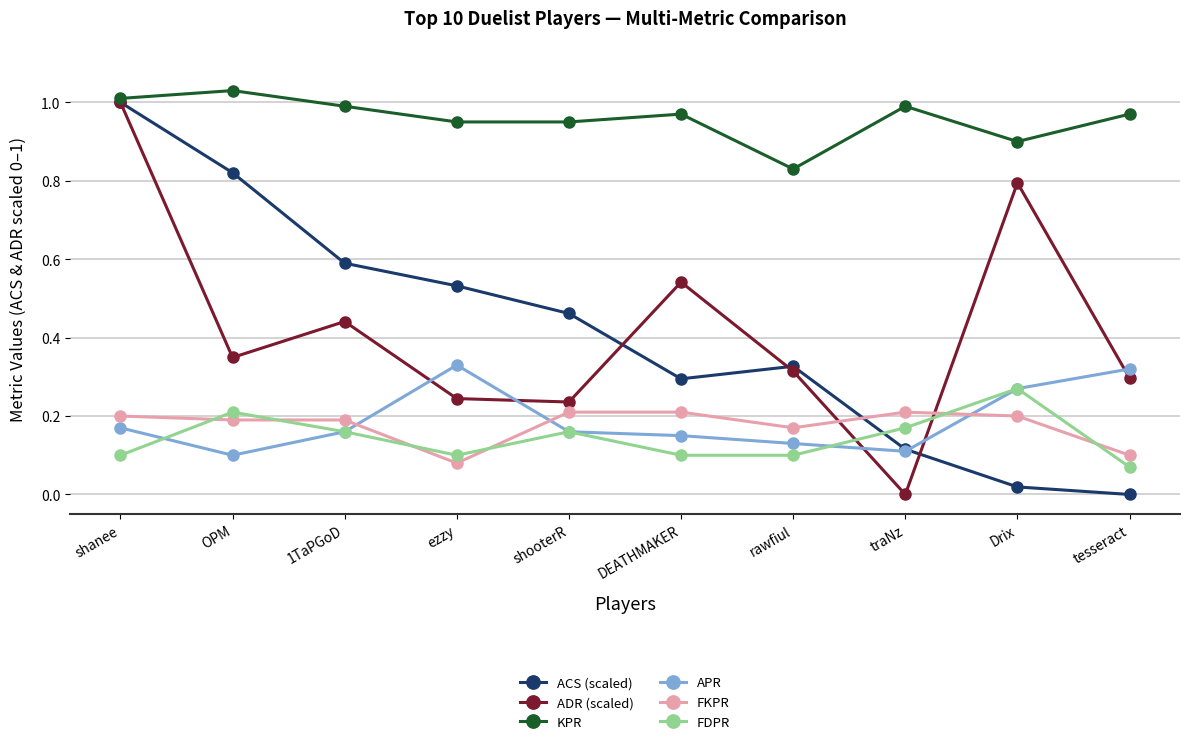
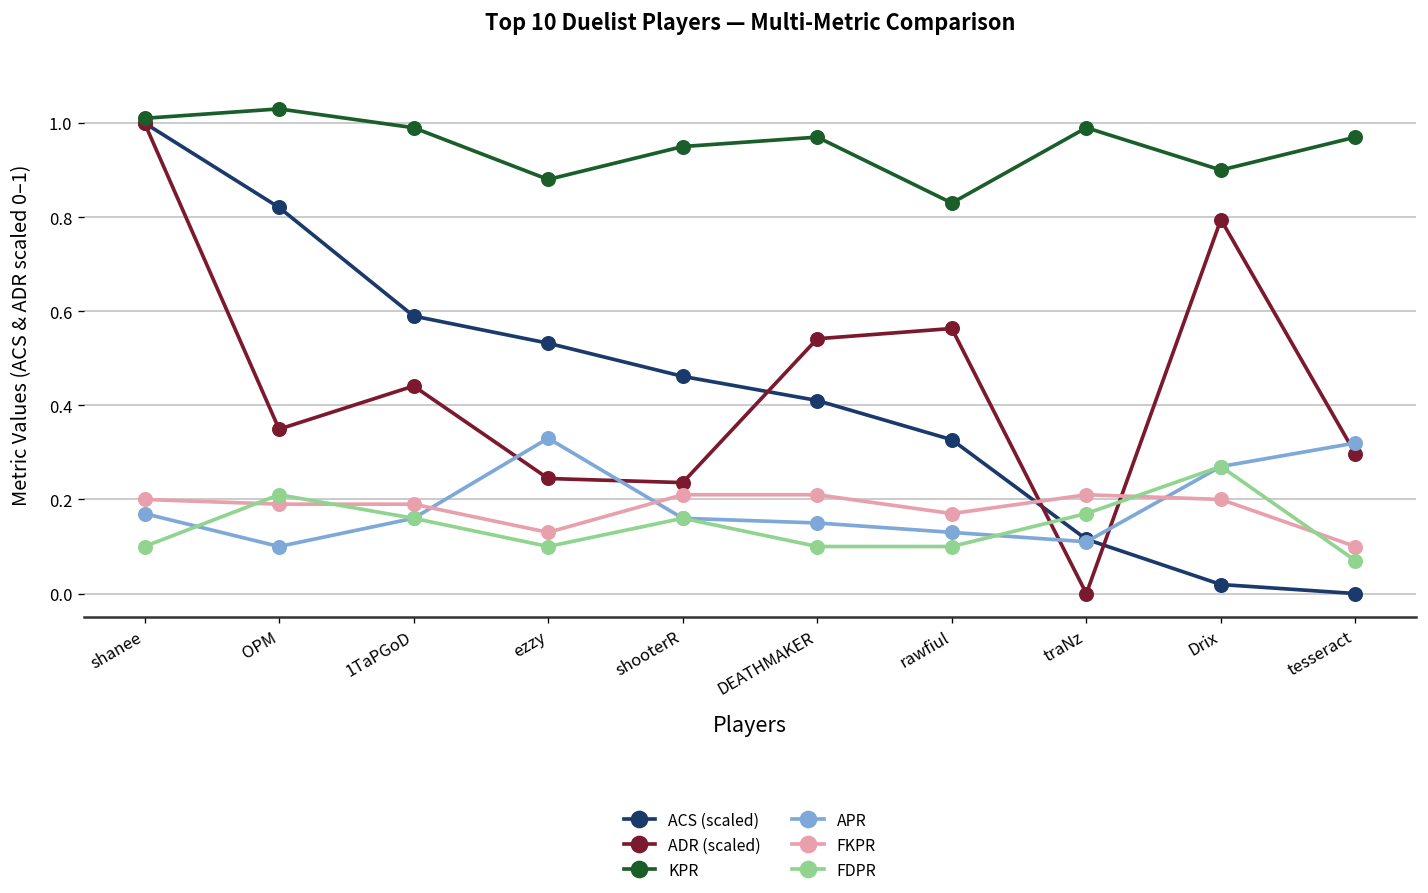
  {
    "ACS (scaled)": {
      "OPM": 0.82,
      "1TaPGoD": 0.59,
      "ezzy": 0.53,
      "shooterR": 0.46,
-     "DEATHMAKER": 0.29,
+     "DEATHMAKER": 0.41,
      "rawfiul": 0.33,
      "Drix": 0.02,
      "tesseract": 0.00
    },
    "ADR (scaled)": {
      "OPM": 0.35,
      "1TaPGoD": 0.44,
      "ezzy": 0.24,
      "shooterR": 0.24,
      "DEATHMAKER": 0.54,
-     "rawfiul": 0.31,
+     "rawfiul": 0.56,
      "traNz": 0.00,
      "Drix": 0.79,
      "tesseract": 0.30
    },
    "KPR": {
      "shanee": 1.01,
      "OPM": 1.03,
      "1TaPGoD": 0.99,
-     "ezzy": 0.95,
+     "ezzy": 0.88,
      "shooterR": 0.95,
      "DEATHMAKER": 0.97,
      "rawfiul": 0.83,
      "traNz": 0.99,
      "Drix": 0.90,
      "tesseract": 0.97
    },
    "APR": {
      "shanee": 0.17,
      "OPM": 0.10,
      "ezzy": 0.33,
      "DEATHMAKER": 0.15,
      "rawfiul": 0.13,
      "tesseract": 0.32
    },
    "FKPR": {
      "shanee": 0.20,
      "OPM": 0.19,
      "1TaPGoD": 0.19,
-     "ezzy": 0.08,
+     "ezzy": 0.13,
      "shooterR": 0.21,
      "DEATHMAKER": 0.21,
      "rawfiul": 0.17,
      "traNz": 0.21,
      "Drix": 0.20,
      "tesseract": 0.10
    },
    "FDPR": {
      "shanee": 0.10,
      "OPM": 0.21,
      "ezzy": 0.10,
      "DEATHMAKER": 0.10,
      "rawfiul": 0.10,
      "traNz": 0.17,
      "tesseract": 0.07
    }
  }
